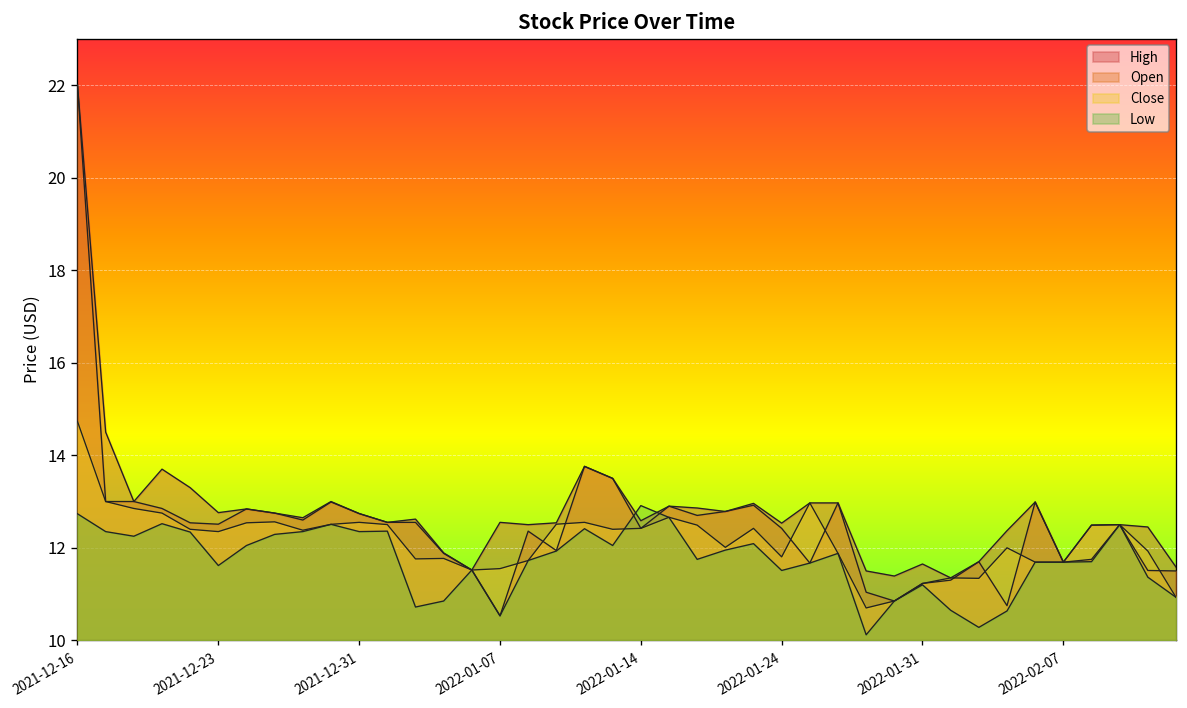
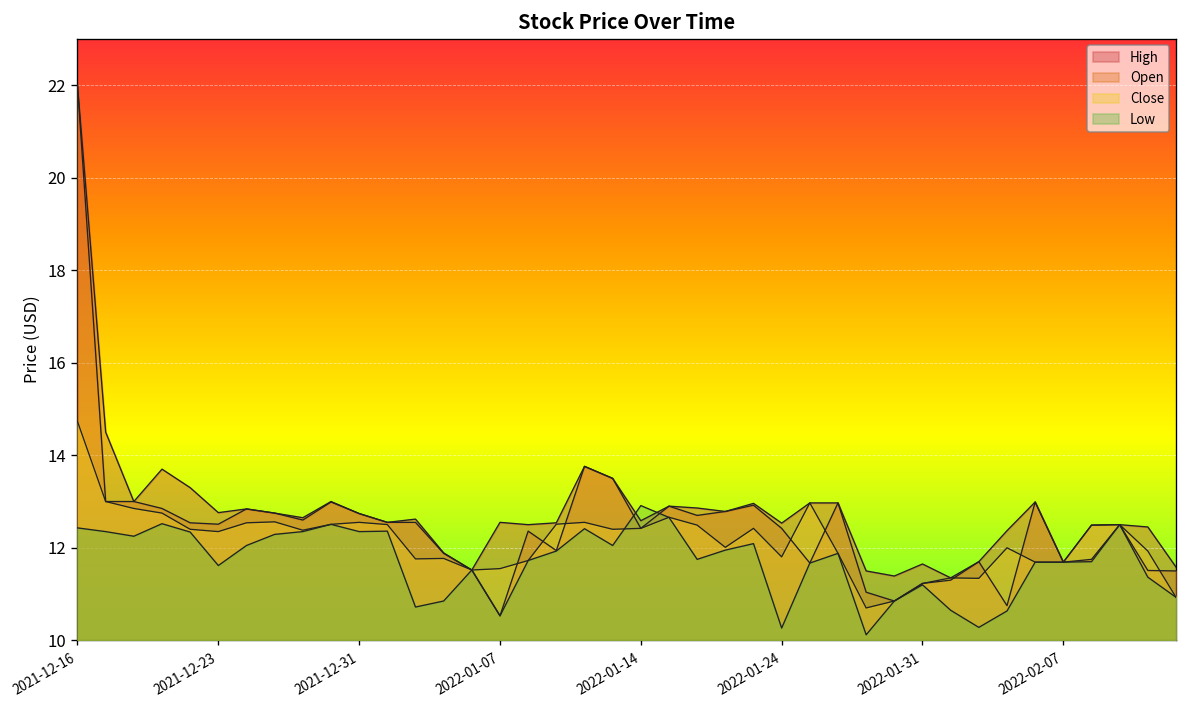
  {
    "Low": {
-     "2021-12-16": 12.7,
+     "2021-12-16": 12.4,
      "2021-12-23": 11.6,
      "2021-12-31": 12.4,
      "2022-01-14": 12.9,
-     "2022-01-24": 11.5
+     "2022-01-24": 10.3
    }
  }
